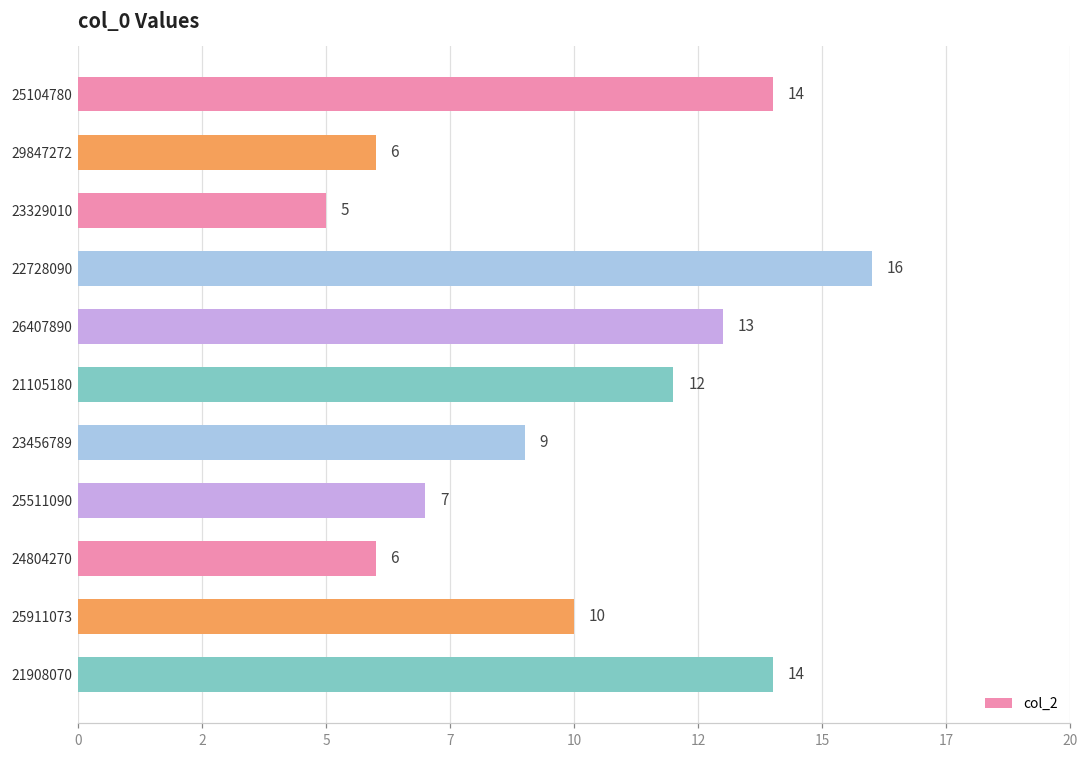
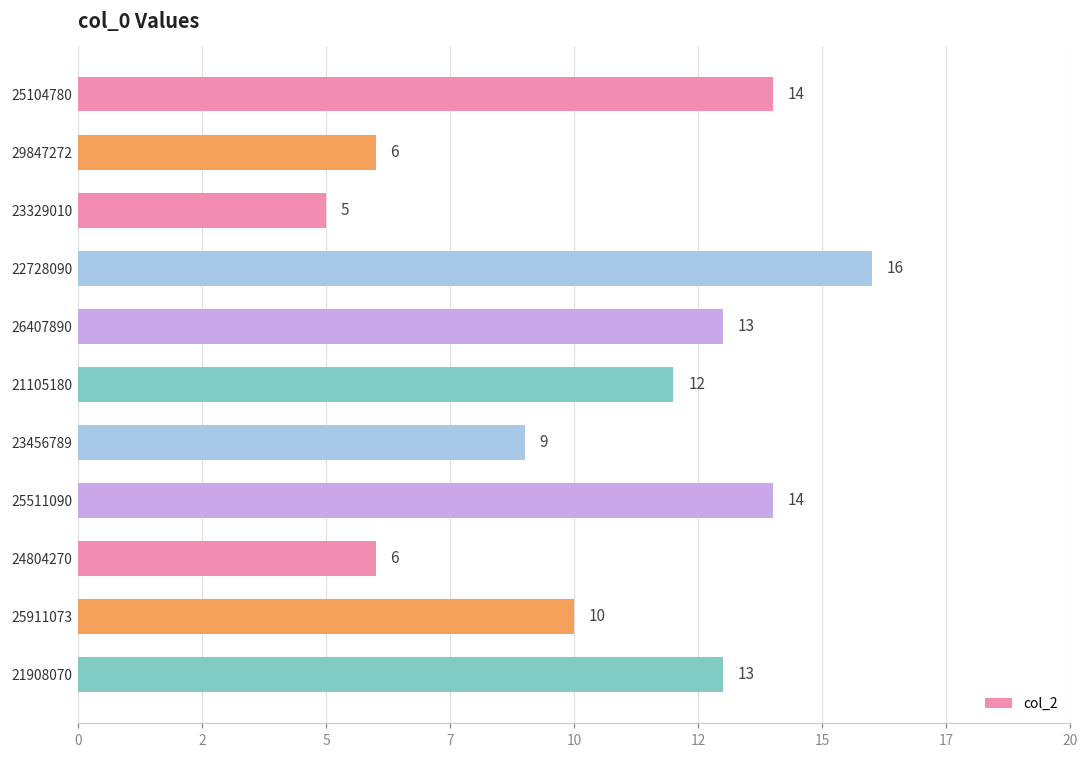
  {
    "25104780": 14,
    "29847272": 6,
    "23329010": 5,
    "22728090": 16,
    "26407890": 13,
    "21105180": 12,
    "23456789": 9,
-   "25511090": 7,
+   "25511090": 14,
    "24804270": 6,
    "25911073": 10,
-   "21908070": 14
+   "21908070": 13
  }
